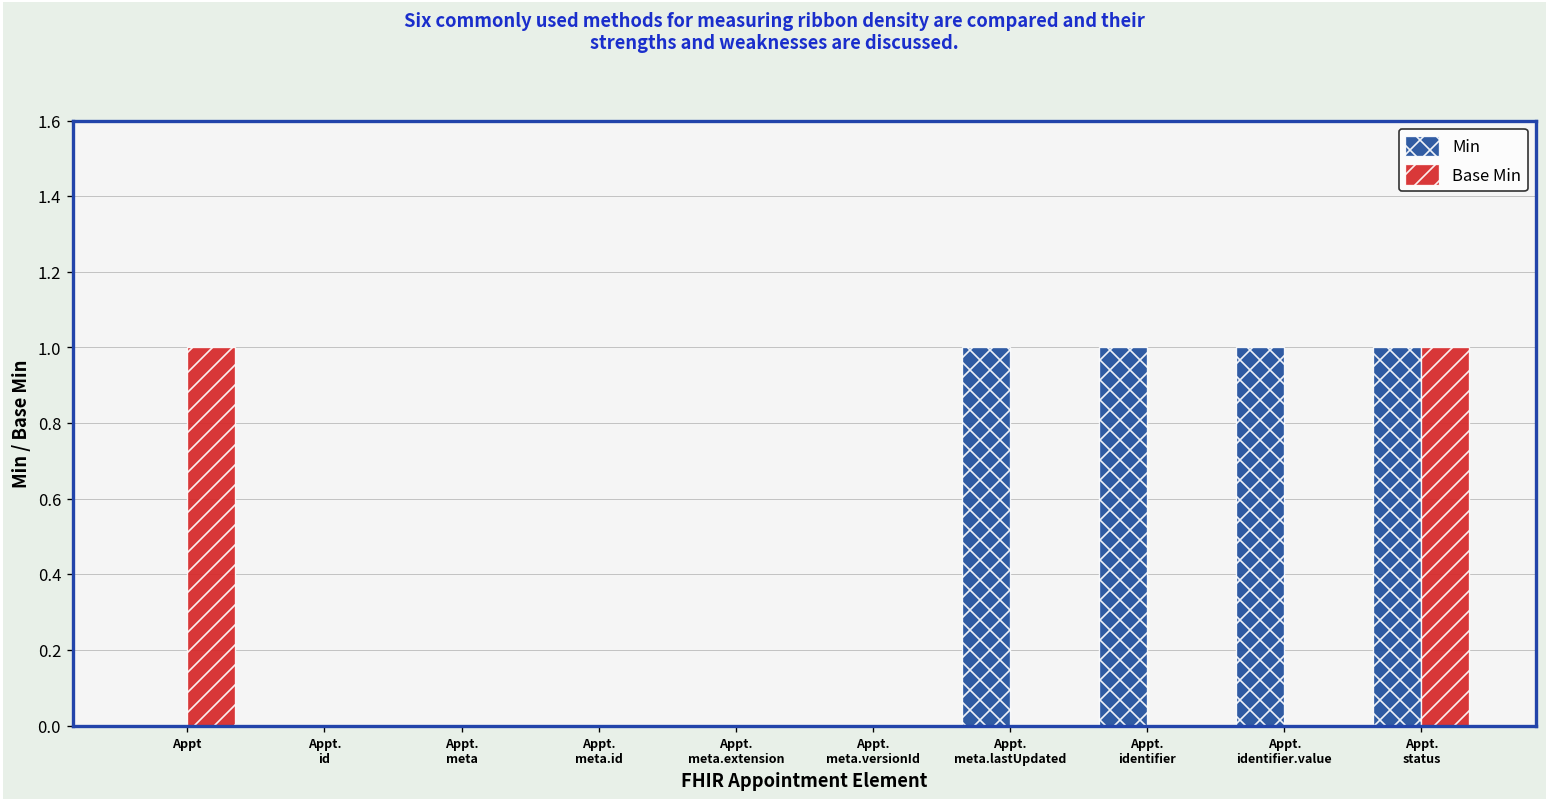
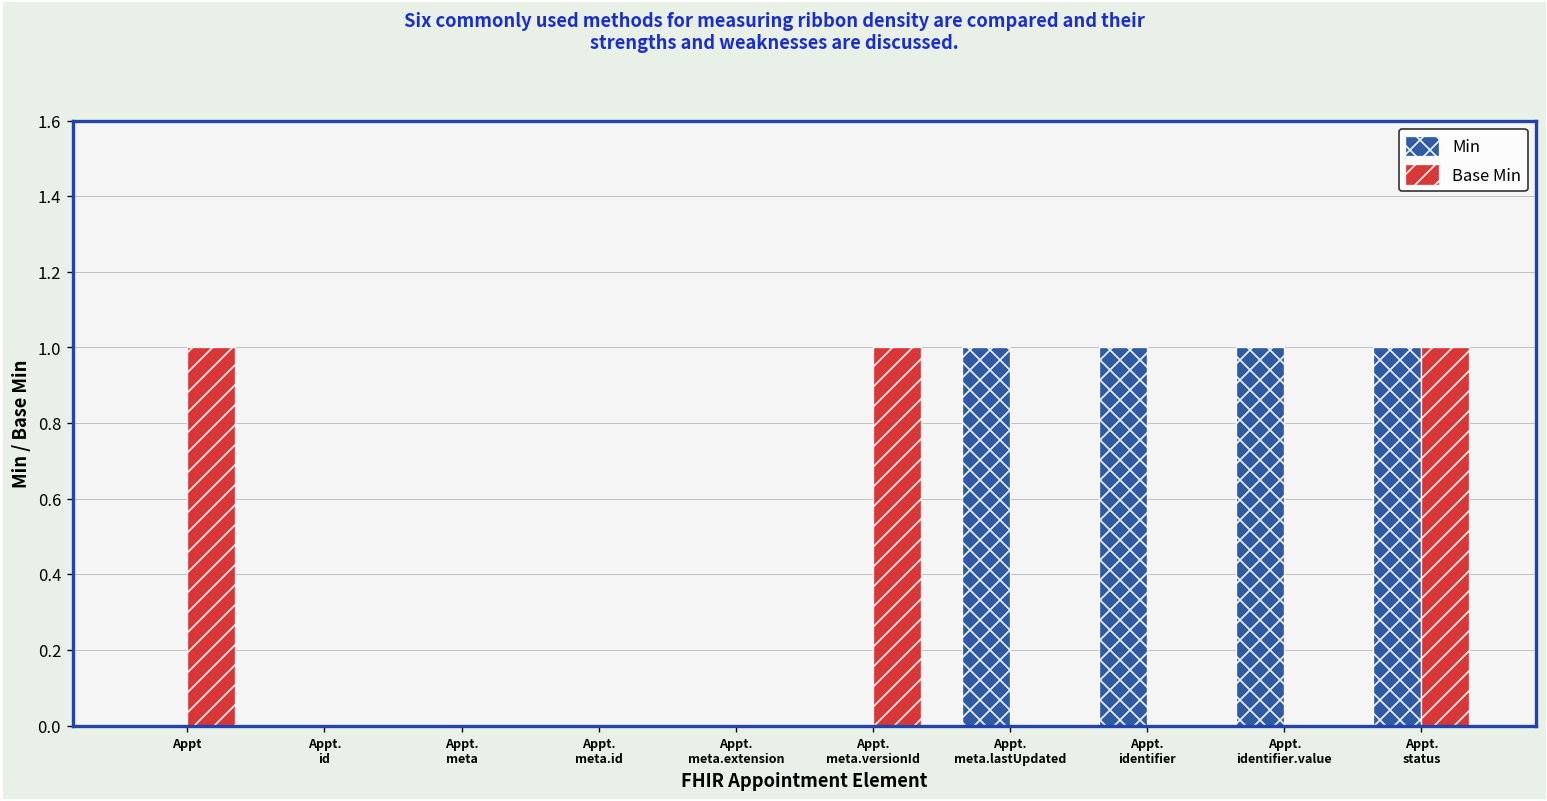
  {
    "Min": {
      "Appt": 0,
      "Appt. id": 0,
      "Appt. meta": 0,
      "Appt. meta.id": 0,
      "Appt. meta.extension": 0,
      "Appt. meta.versionId": 0,
      "Appt. meta.lastUpdated": 1,
      "Appt. identifier": 1,
      "Appt. identifier.value": 1,
      "Appt. status": 1
    },
    "Base Min": {
      "Appt": 1,
      "Appt. id": 0,
      "Appt. meta": 0,
      "Appt. meta.id": 0,
      "Appt. meta.extension": 0,
-     "Appt. meta.versionId": 0,
+     "Appt. meta.versionId": 1,
      "Appt. meta.lastUpdated": 0,
      "Appt. identifier": 0,
      "Appt. identifier.value": 0,
      "Appt. status": 1
    }
  }
